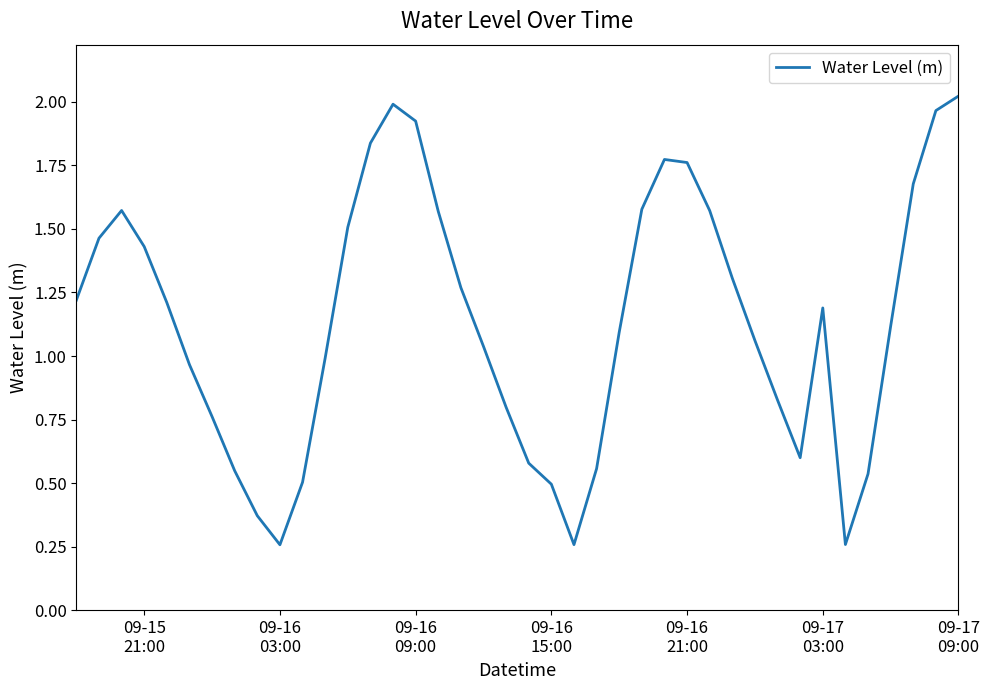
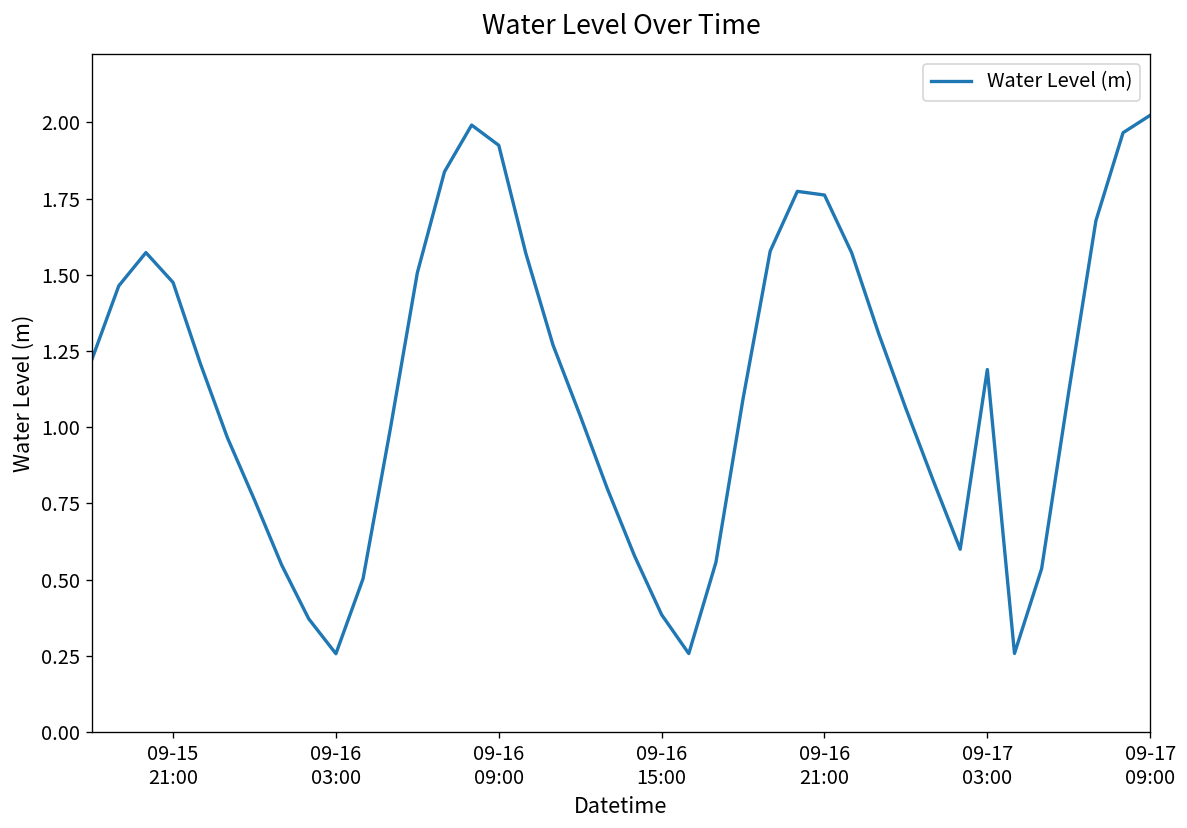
  {
-   "09-15 21:00": 1.43,
+   "09-15 21:00": 1.47,
    "09-16 03:00": 0.26,
    "09-16 09:00": 1.92,
-   "09-16 15:00": 0.50,
+   "09-16 15:00": 0.39,
    "09-16 21:00": 1.76,
    "09-17 03:00": 1.19,
    "09-17 09:00": 2.02
  }
